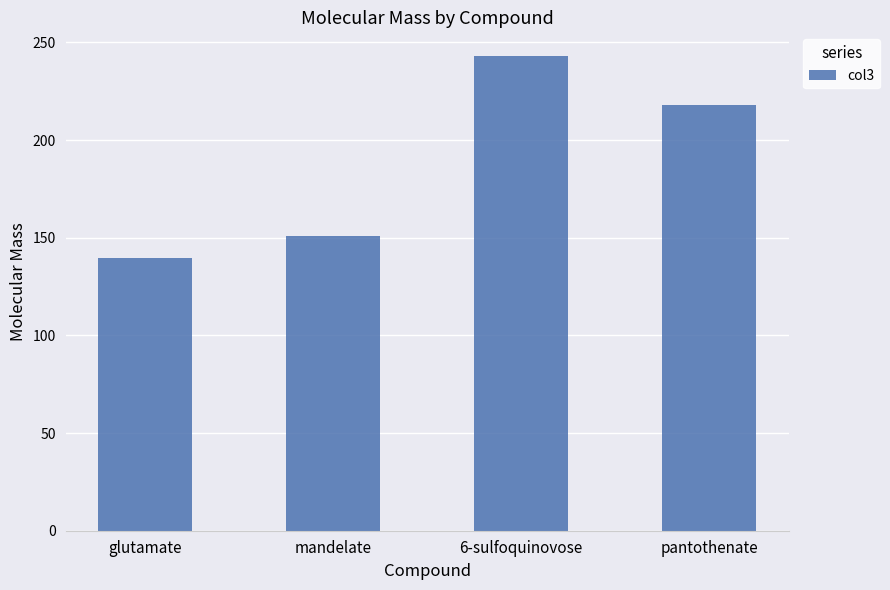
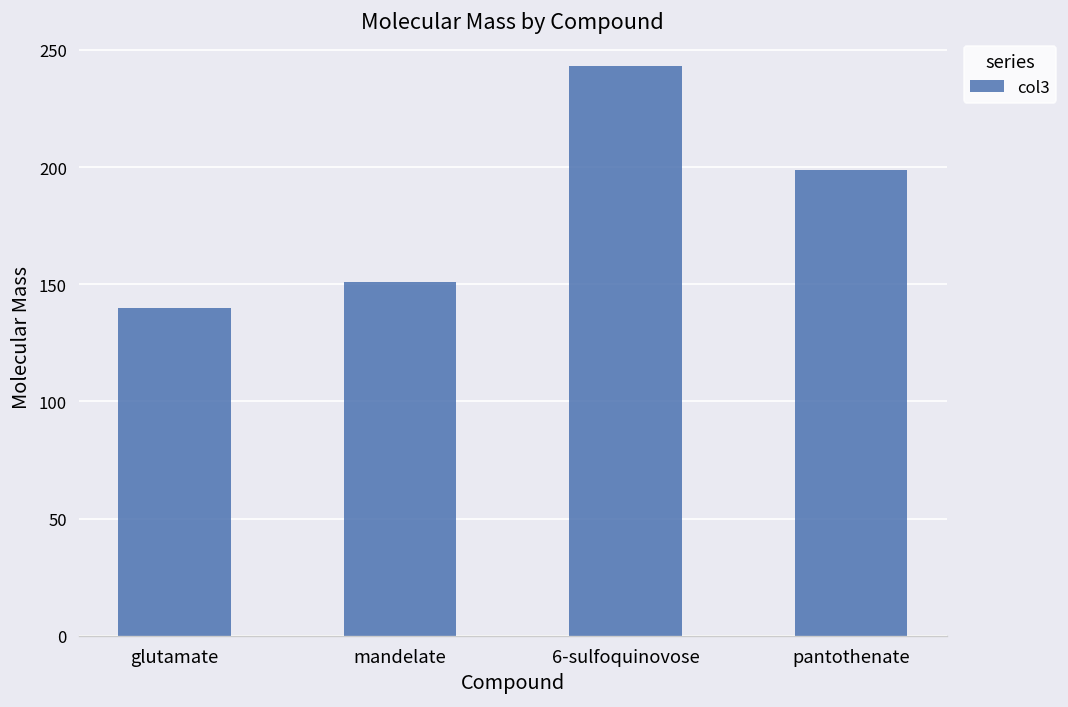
  {
    "glutamate": 140,
    "mandelate": 151,
    "6-sulfoquinovose": 243,
-   "pantothenate": 218
+   "pantothenate": 199
  }
